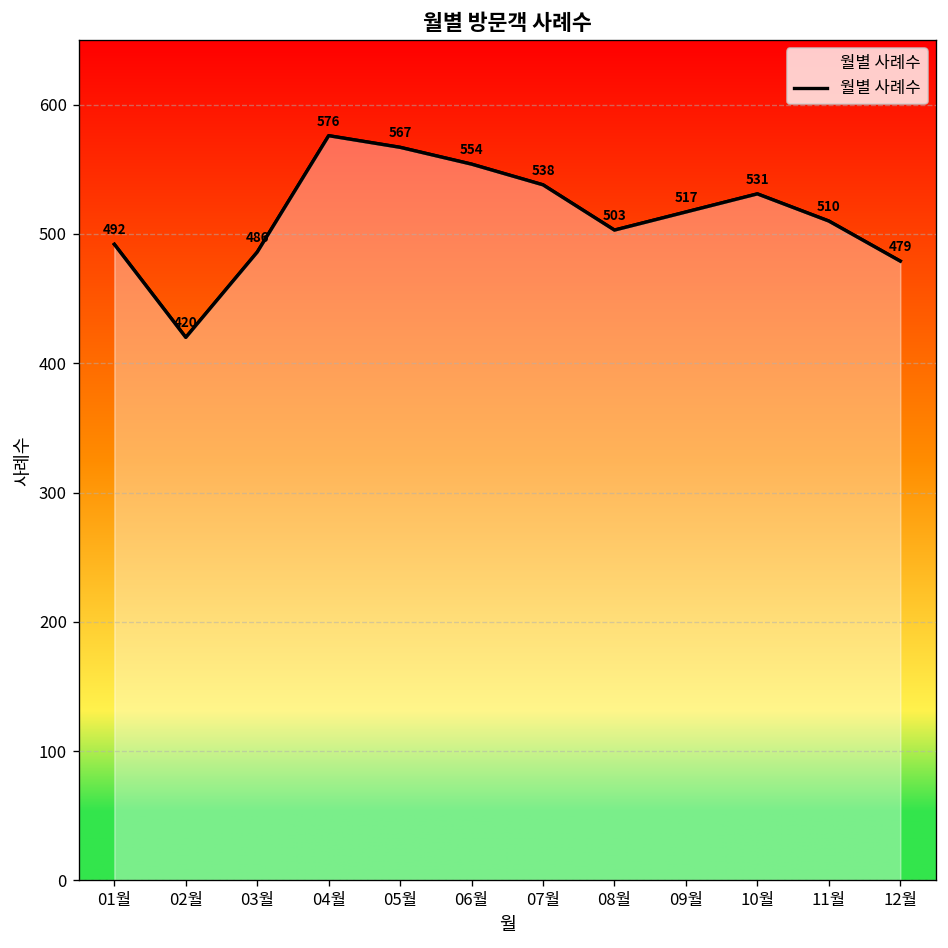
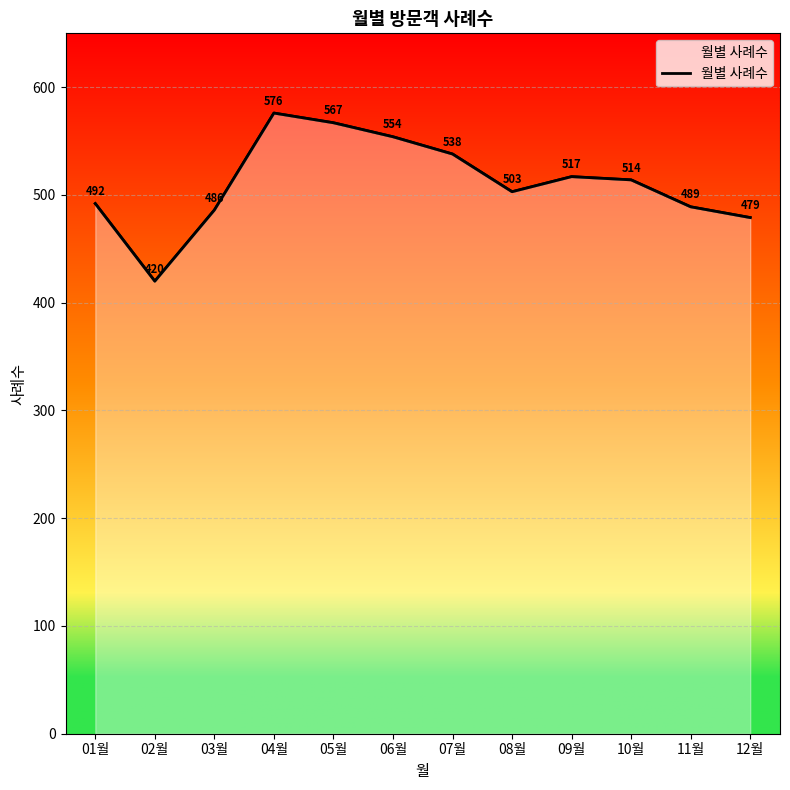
  {
    "01월": 492,
    "02월": 420,
    "03월": 486,
    "04월": 576,
    "05월": 567,
    "06월": 554,
    "07월": 538,
    "08월": 503,
    "09월": 517,
-   "10월": 531,
-   "11월": 510,
+   "10월": 514,
+   "11월": 489,
    "12월": 479
  }
